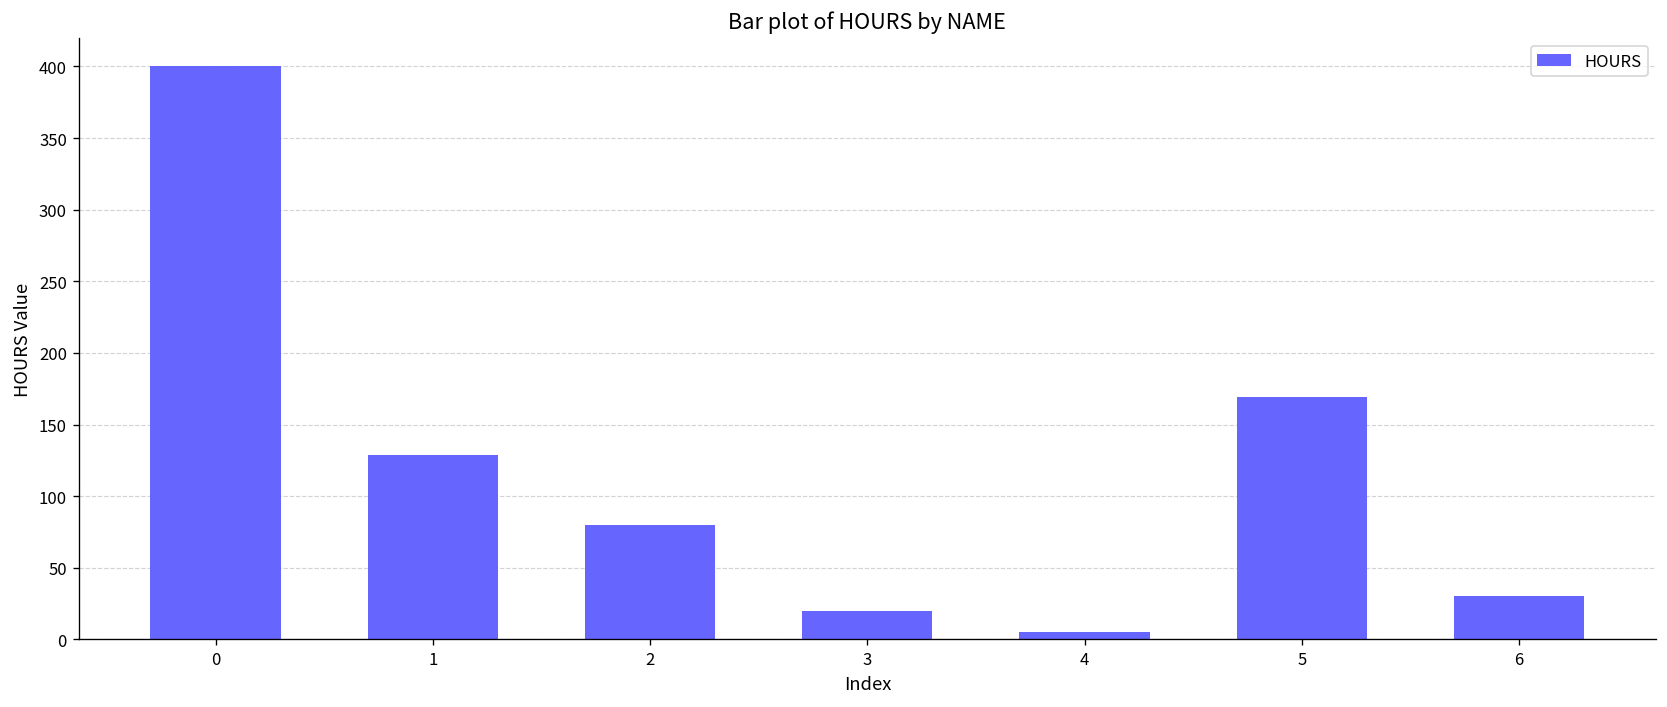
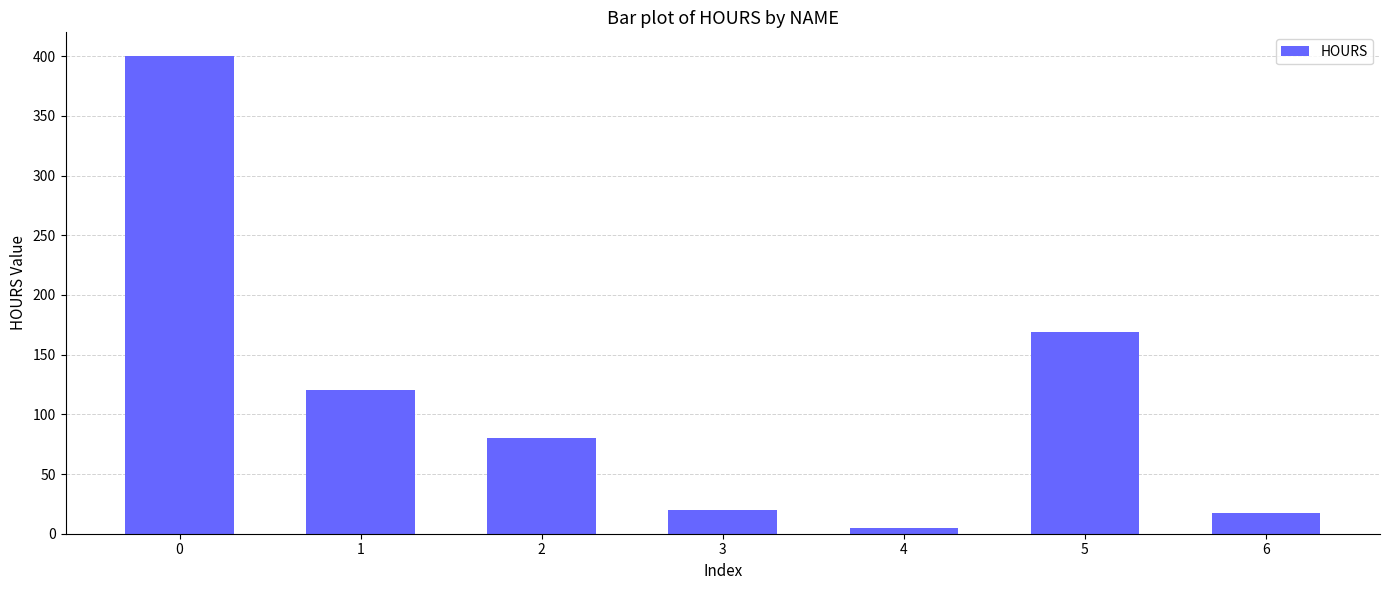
  {
    "0": 400,
-   "1": 129,
+   "1": 120,
    "2": 80,
    "3": 20,
    "4": 5,
    "5": 169,
-   "6": 30
+   "6": 17
  }
